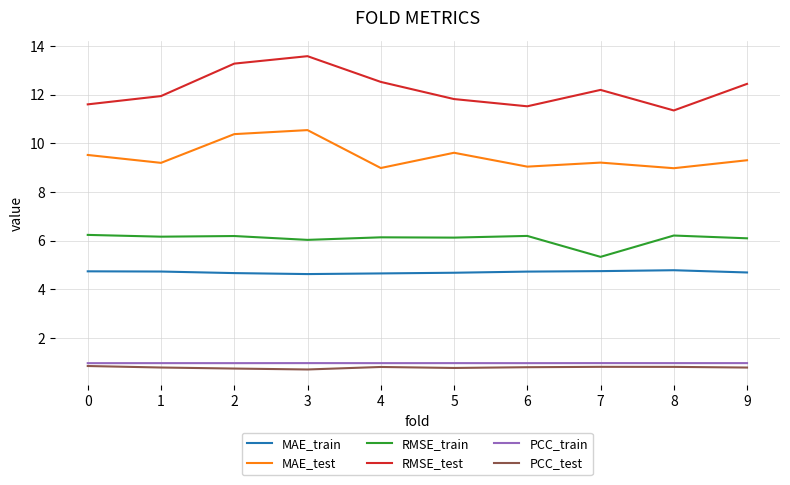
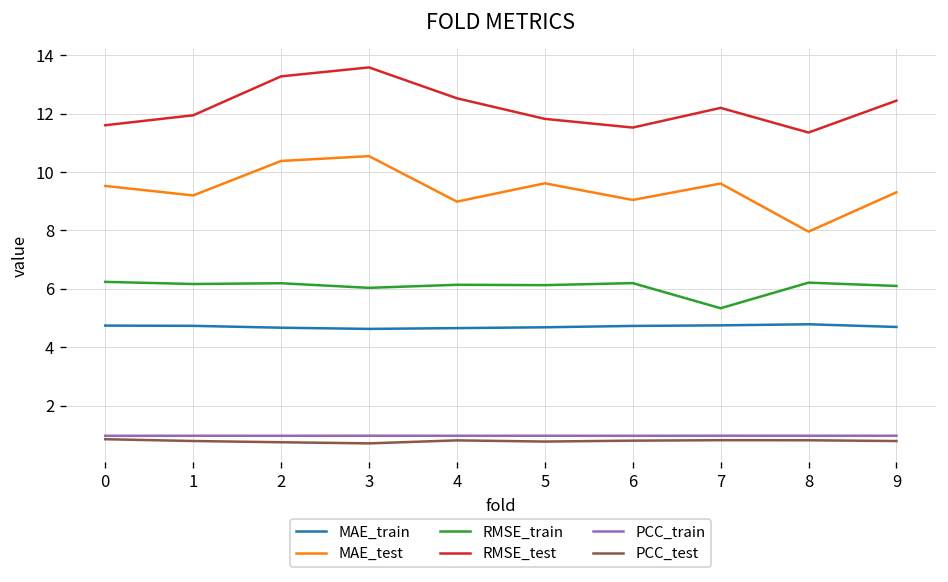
  {
    "MAE_train": {
      "0": 4.7,
      "1": 4.7,
      "2": 4.7,
      "3": 4.6,
      "4": 4.7,
      "5": 4.7,
      "6": 4.7,
      "7": 4.7,
      "8": 4.8,
      "9": 4.7
    },
    "MAE_test": {
      "0": 9.5,
      "1": 9.2,
      "2": 10.4,
      "3": 10.5,
      "4": 9.0,
      "5": 9.6,
      "6": 9.0,
-     "7": 9.2,
-     "8": 9.0,
+     "7": 9.6,
+     "8": 8.0,
      "9": 9.3
    },
    "RMSE_train": {
      "0": 6.2,
      "1": 6.2,
      "2": 6.2,
      "3": 6.0,
      "4": 6.1,
      "5": 6.1,
      "6": 6.2,
      "7": 5.3,
      "8": 6.2,
      "9": 6.1
    },
    "RMSE_test": {
      "0": 11.6,
      "1": 11.9,
      "2": 13.3,
      "3": 13.6,
      "4": 12.5,
      "5": 11.8,
      "6": 11.5,
      "7": 12.2,
      "8": 11.4,
      "9": 12.4
    },
    "PCC_train": {
      "0": 1.0,
      "1": 1.0,
      "2": 1.0,
      "3": 1.0,
      "4": 1.0,
      "5": 1.0,
      "6": 1.0,
      "7": 1.0,
      "8": 1.0,
      "9": 1.0
    },
    "PCC_test": {
      "0": 0.8,
      "1": 0.8,
      "2": 0.7,
      "3": 0.7,
      "4": 0.8,
      "5": 0.8,
      "6": 0.8,
      "7": 0.8,
      "8": 0.8,
      "9": 0.8
    }
  }
